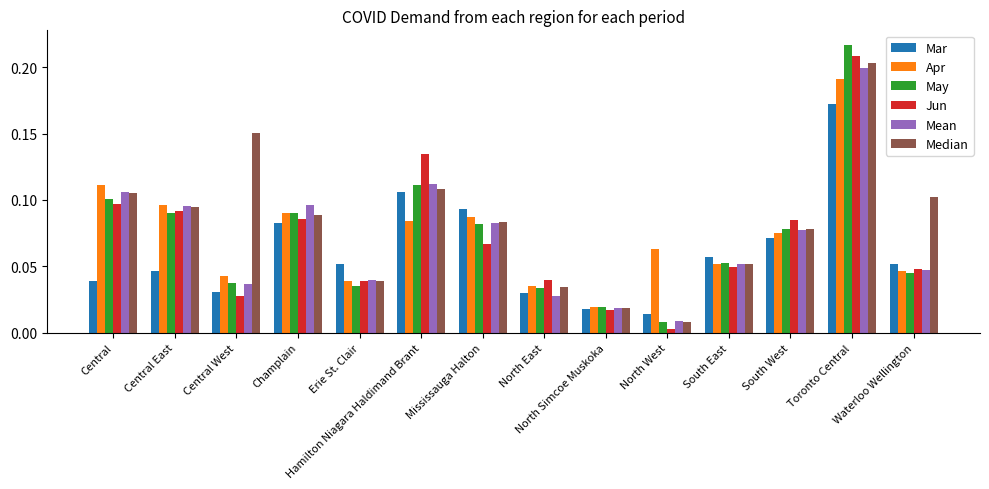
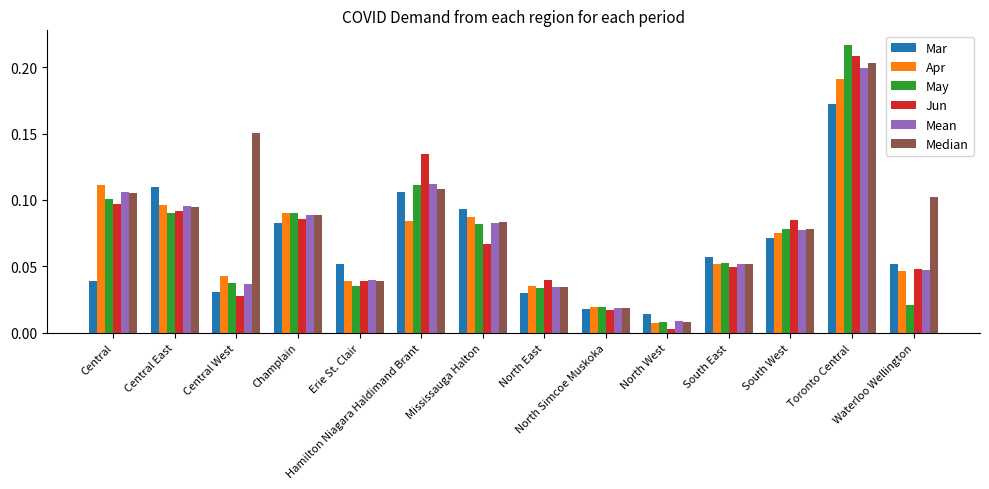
  {
    "Mar": {
      "Central": 0.039,
-     "Central East": 0.046,
+     "Central East": 0.110,
      "Central West": 0.031,
      "Champlain": 0.082,
      "Erie St. Clair": 0.052,
      "Hamilton Niagara Haldimand Brant": 0.106,
      "Mississauga Halton": 0.093,
      "North East": 0.030,
      "North Simcoe Muskoka": 0.018,
      "North West": 0.014,
      "South East": 0.057,
      "South West": 0.071,
      "Toronto Central": 0.172,
      "Waterloo Wellington": 0.052
    },
    "Apr": {
      "Central": 0.111,
      "Central East": 0.096,
      "Central West": 0.042,
      "Champlain": 0.090,
      "Erie St. Clair": 0.039,
      "Hamilton Niagara Haldimand Brant": 0.084,
      "Mississauga Halton": 0.088,
      "North East": 0.035,
      "North Simcoe Muskoka": 0.019,
-     "North West": 0.063,
+     "North West": 0.008,
      "South East": 0.052,
      "South West": 0.075,
      "Toronto Central": 0.191,
      "Waterloo Wellington": 0.047
    },
    "May": {
      "Central": 0.101,
      "Central East": 0.090,
      "Central West": 0.037,
      "Champlain": 0.090,
      "Erie St. Clair": 0.035,
      "Hamilton Niagara Haldimand Brant": 0.111,
      "Mississauga Halton": 0.082,
      "North East": 0.034,
      "North Simcoe Muskoka": 0.019,
      "North West": 0.008,
      "South East": 0.052,
      "South West": 0.078,
      "Toronto Central": 0.217,
-     "Waterloo Wellington": 0.045
+     "Waterloo Wellington": 0.021
    },
    "Jun": {
      "Central": 0.097,
      "Central East": 0.092,
      "Central West": 0.027,
      "Champlain": 0.086,
      "Erie St. Clair": 0.039,
      "Hamilton Niagara Haldimand Brant": 0.134,
      "Mississauga Halton": 0.067,
      "North East": 0.039,
      "North Simcoe Muskoka": 0.017,
      "North West": 0.003,
      "South East": 0.050,
      "South West": 0.085,
      "Toronto Central": 0.209,
      "Waterloo Wellington": 0.048
    },
    "Mean": {
      "Central": 0.106,
      "Central East": 0.096,
      "Central West": 0.037,
-     "Champlain": 0.096,
+     "Champlain": 0.088,
      "Erie St. Clair": 0.039,
      "Hamilton Niagara Haldimand Brant": 0.112,
      "Mississauga Halton": 0.083,
-     "North East": 0.028,
+     "North East": 0.035,
      "North Simcoe Muskoka": 0.019,
      "North West": 0.009,
      "South East": 0.052,
      "South West": 0.077,
      "Toronto Central": 0.199,
      "Waterloo Wellington": 0.047
    },
    "Median": {
      "Central": 0.105,
      "Central East": 0.095,
      "Central West": 0.150,
      "Champlain": 0.089,
      "Erie St. Clair": 0.039,
      "Hamilton Niagara Haldimand Brant": 0.108,
      "Mississauga Halton": 0.083,
      "North East": 0.035,
      "North Simcoe Muskoka": 0.019,
      "North West": 0.008,
      "South East": 0.052,
      "South West": 0.078,
      "Toronto Central": 0.203,
      "Waterloo Wellington": 0.102
    }
  }
